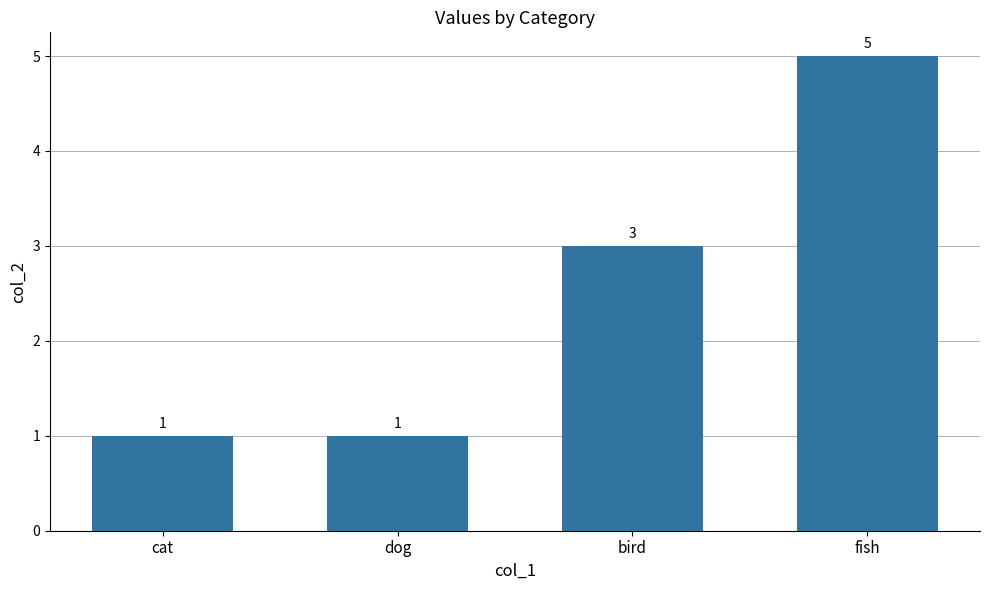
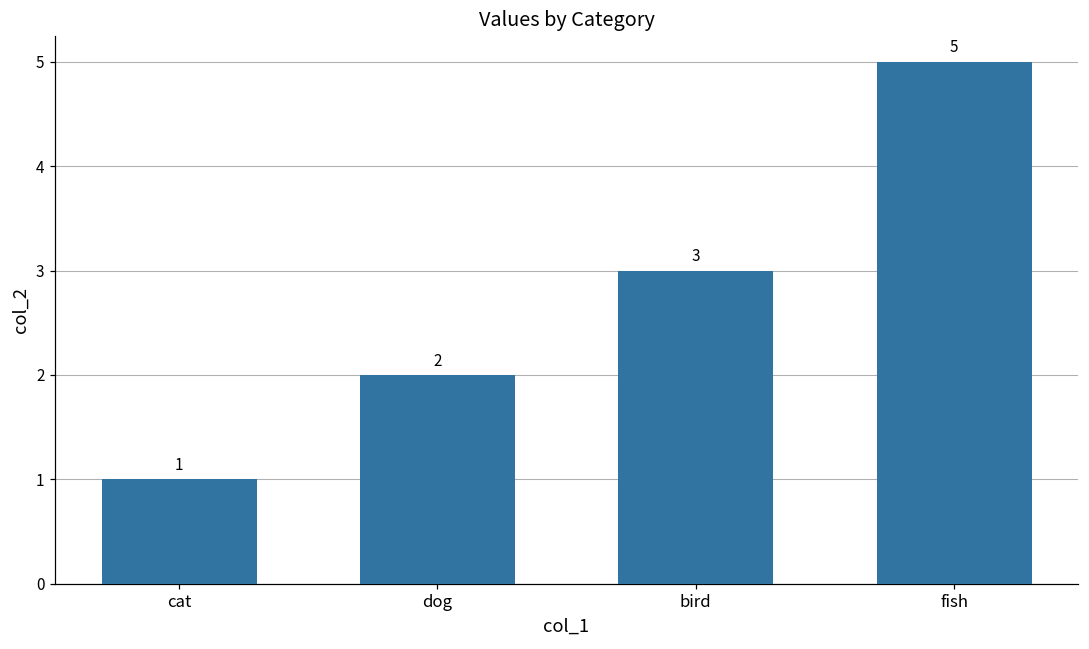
  {
    "cat": 1,
-   "dog": 1,
+   "dog": 2,
    "bird": 3,
    "fish": 5
  }
